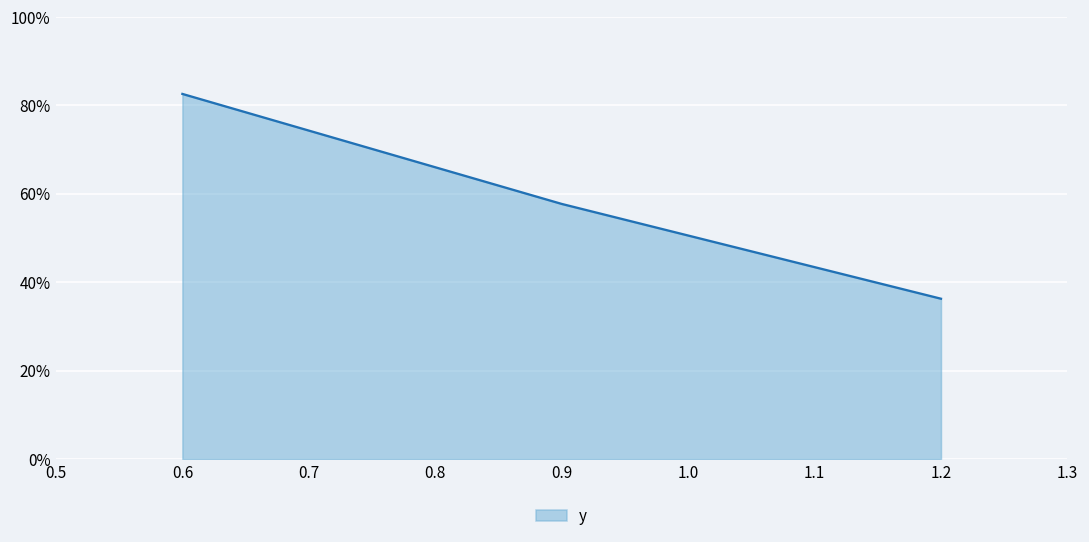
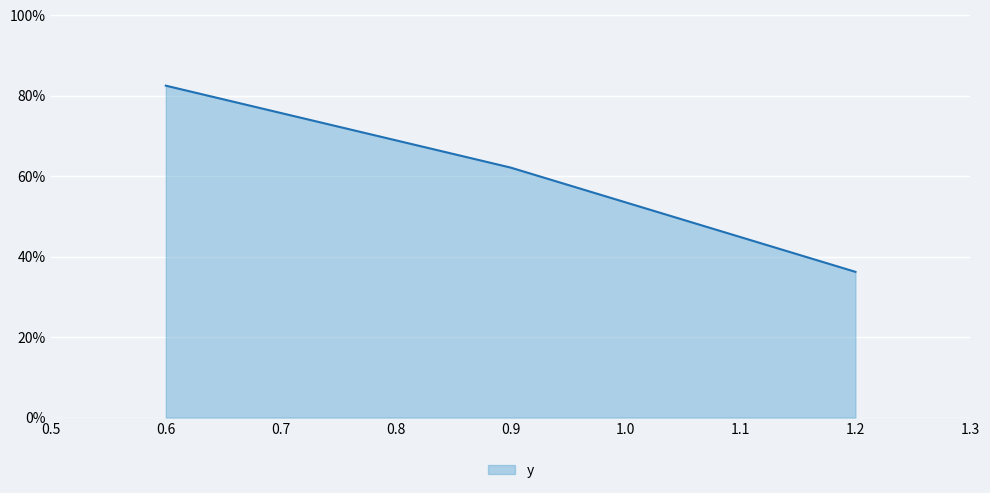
  {
    "0.6": "83%",
-   "0.9": "58%",
+   "0.9": "62%",
    "1.2": "36%"
  }
